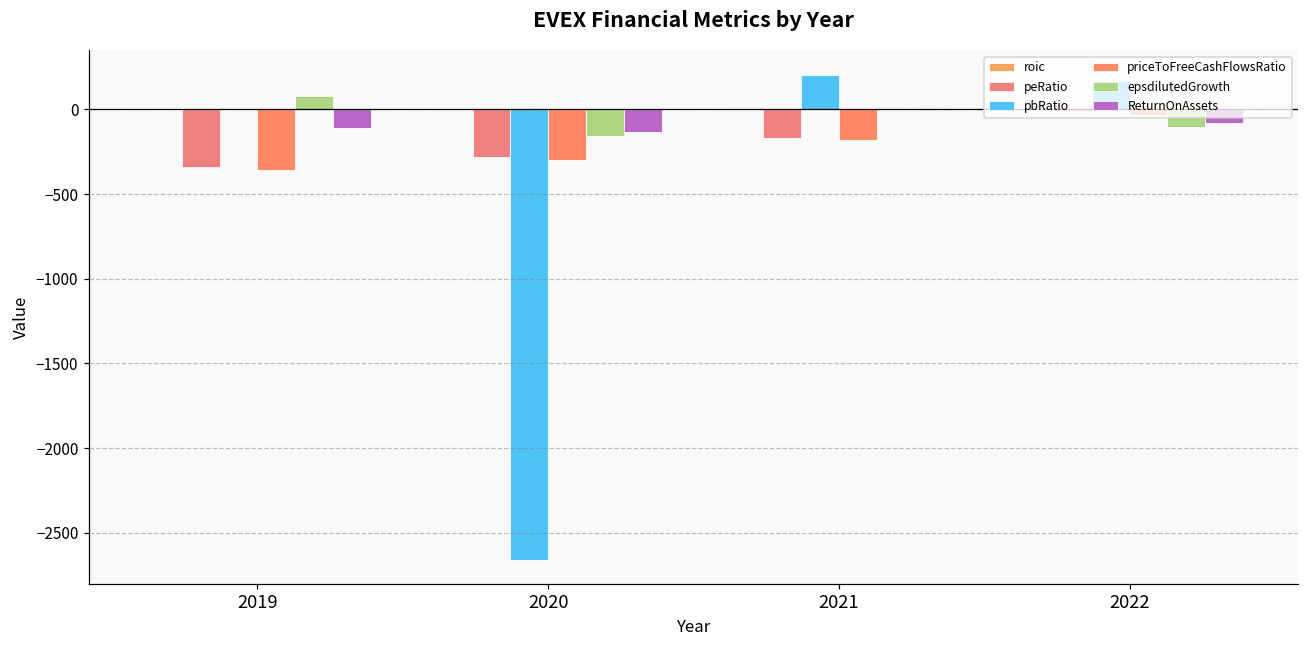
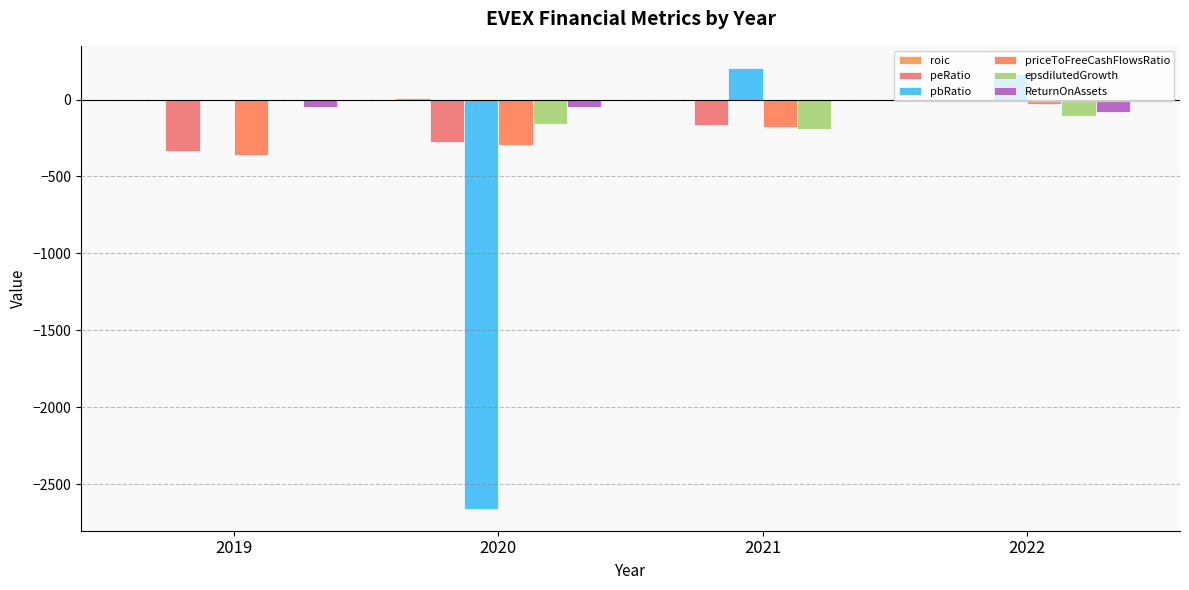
  {
    "pbRatio": {
      "2019": 0,
      "2020": -2660,
      "2021": 210
    },
    "epsdilutedGrowth": {
-     "2019": 80,
+     "2019": 0,
      "2020": -160,
-     "2021": 0,
+     "2021": -190,
      "2022": -100
    },
    "ReturnOnAssets": {
-     "2019": -110,
-     "2020": -130,
+     "2019": -50,
+     "2020": -50,
      "2022": -80
    }
  }
